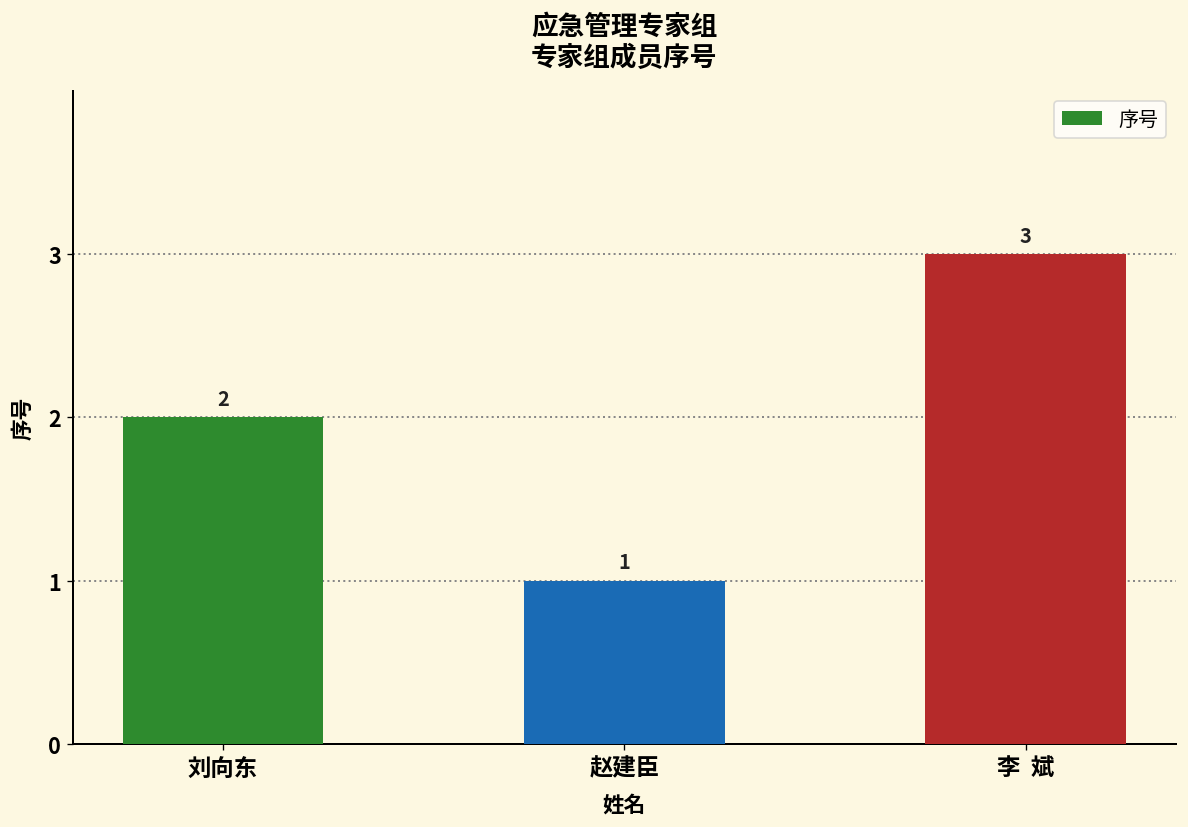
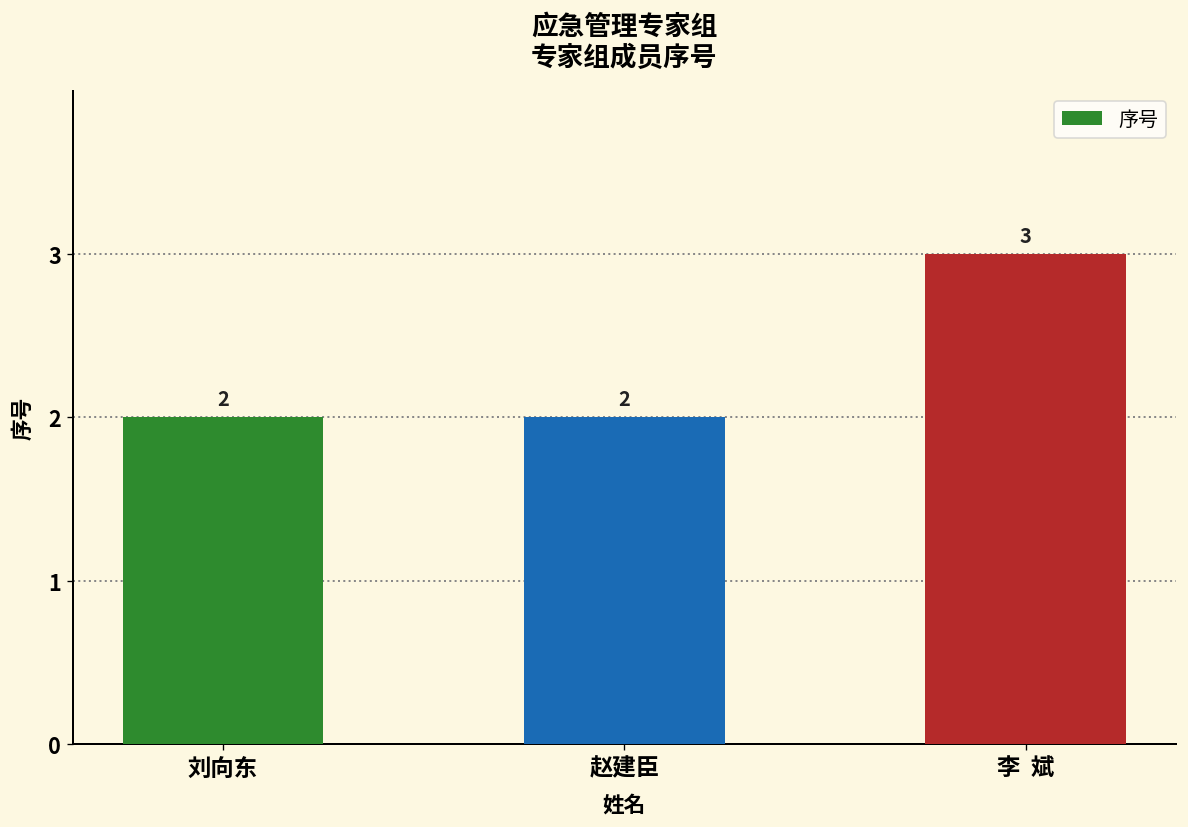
  {
    "刘向东": 2,
-   "赵建臣": 1,
+   "赵建臣": 2,
    "李 斌": 3
  }
